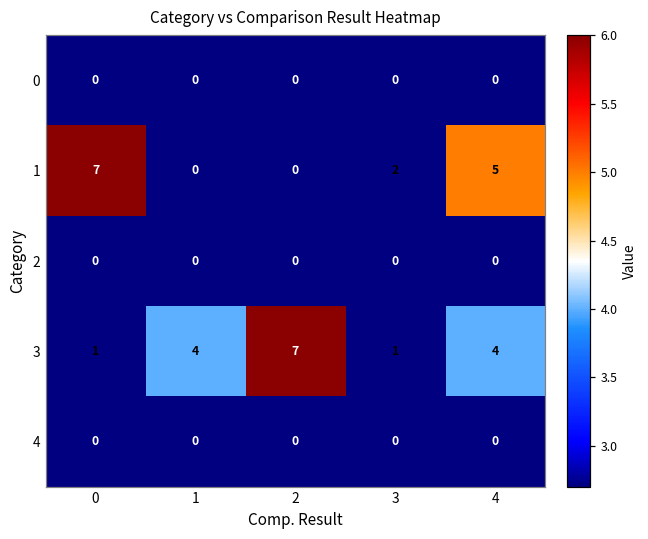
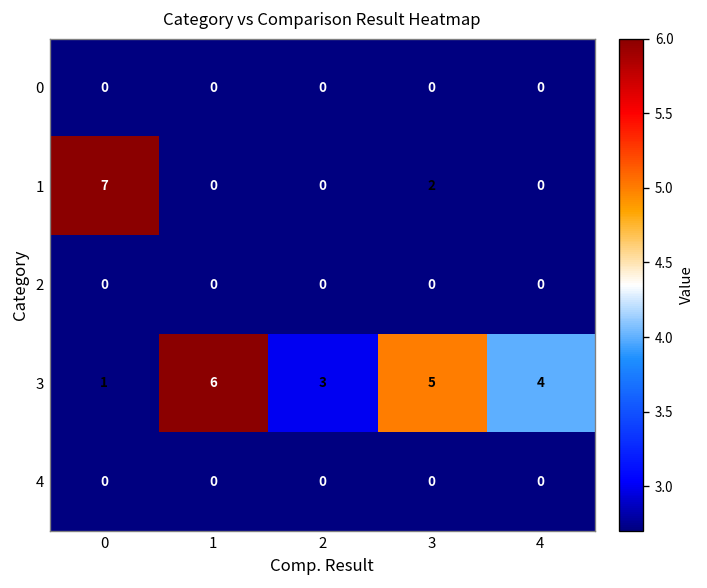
  {
    "0": {
      "0": 0,
      "1": 0,
      "2": 0,
      "3": 0,
      "4": 0
    },
    "1": {
      "0": 7,
      "1": 0,
      "2": 0,
      "3": 2,
-     "4": 5
+     "4": 0
    },
    "2": {
      "0": 0,
      "1": 0,
      "2": 0,
      "3": 0,
      "4": 0
    },
    "3": {
      "0": 1,
-     "1": 4,
-     "2": 7,
-     "3": 1,
+     "1": 6,
+     "2": 3,
+     "3": 5,
      "4": 4
    },
    "4": {
      "0": 0,
      "1": 0,
      "2": 0,
      "3": 0,
      "4": 0
    }
  }
